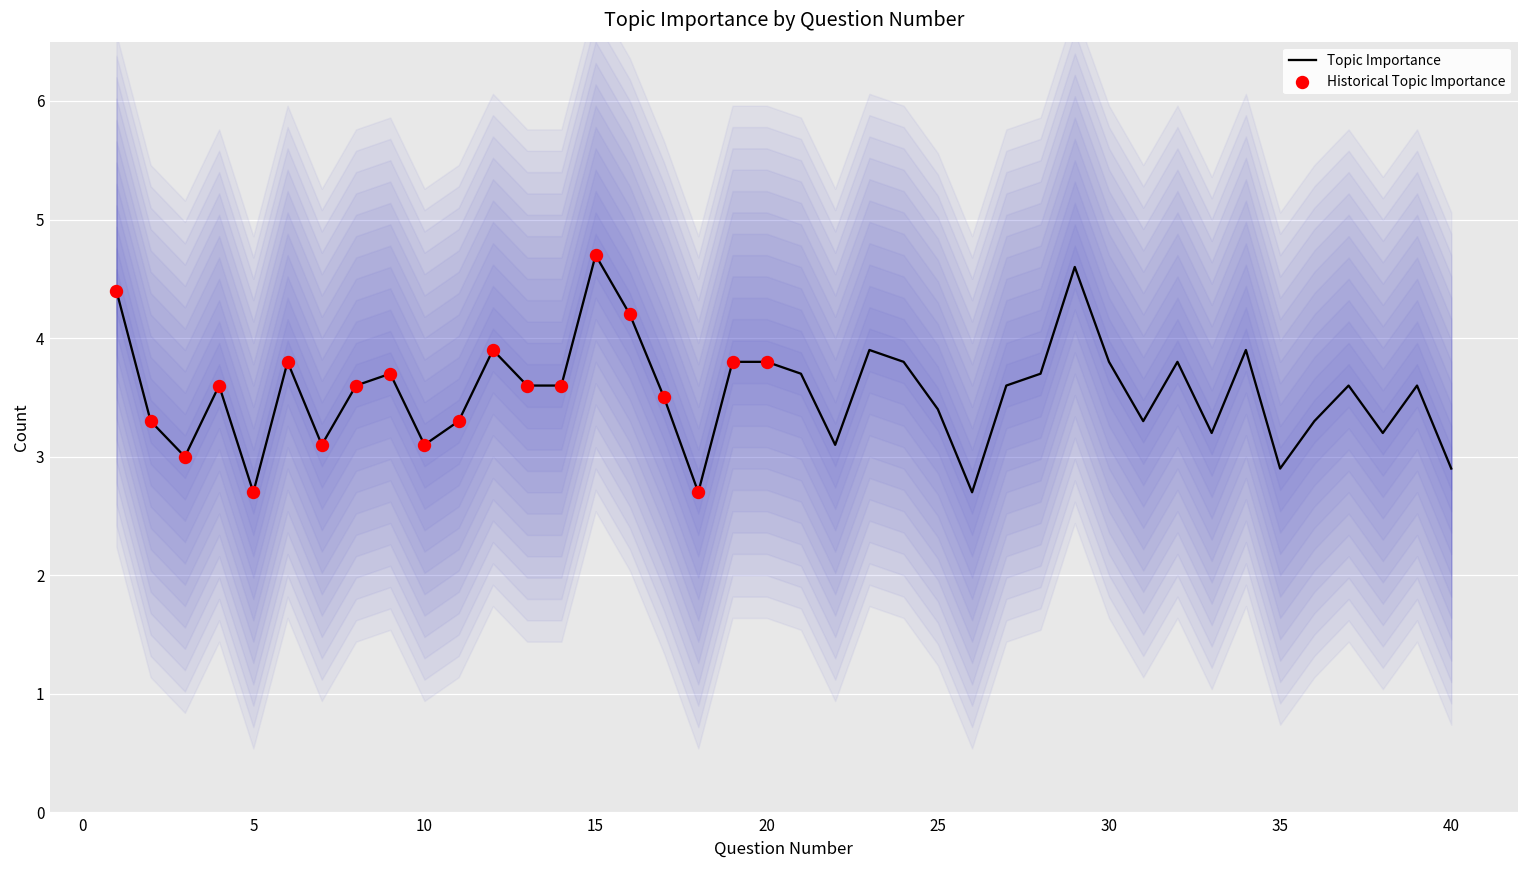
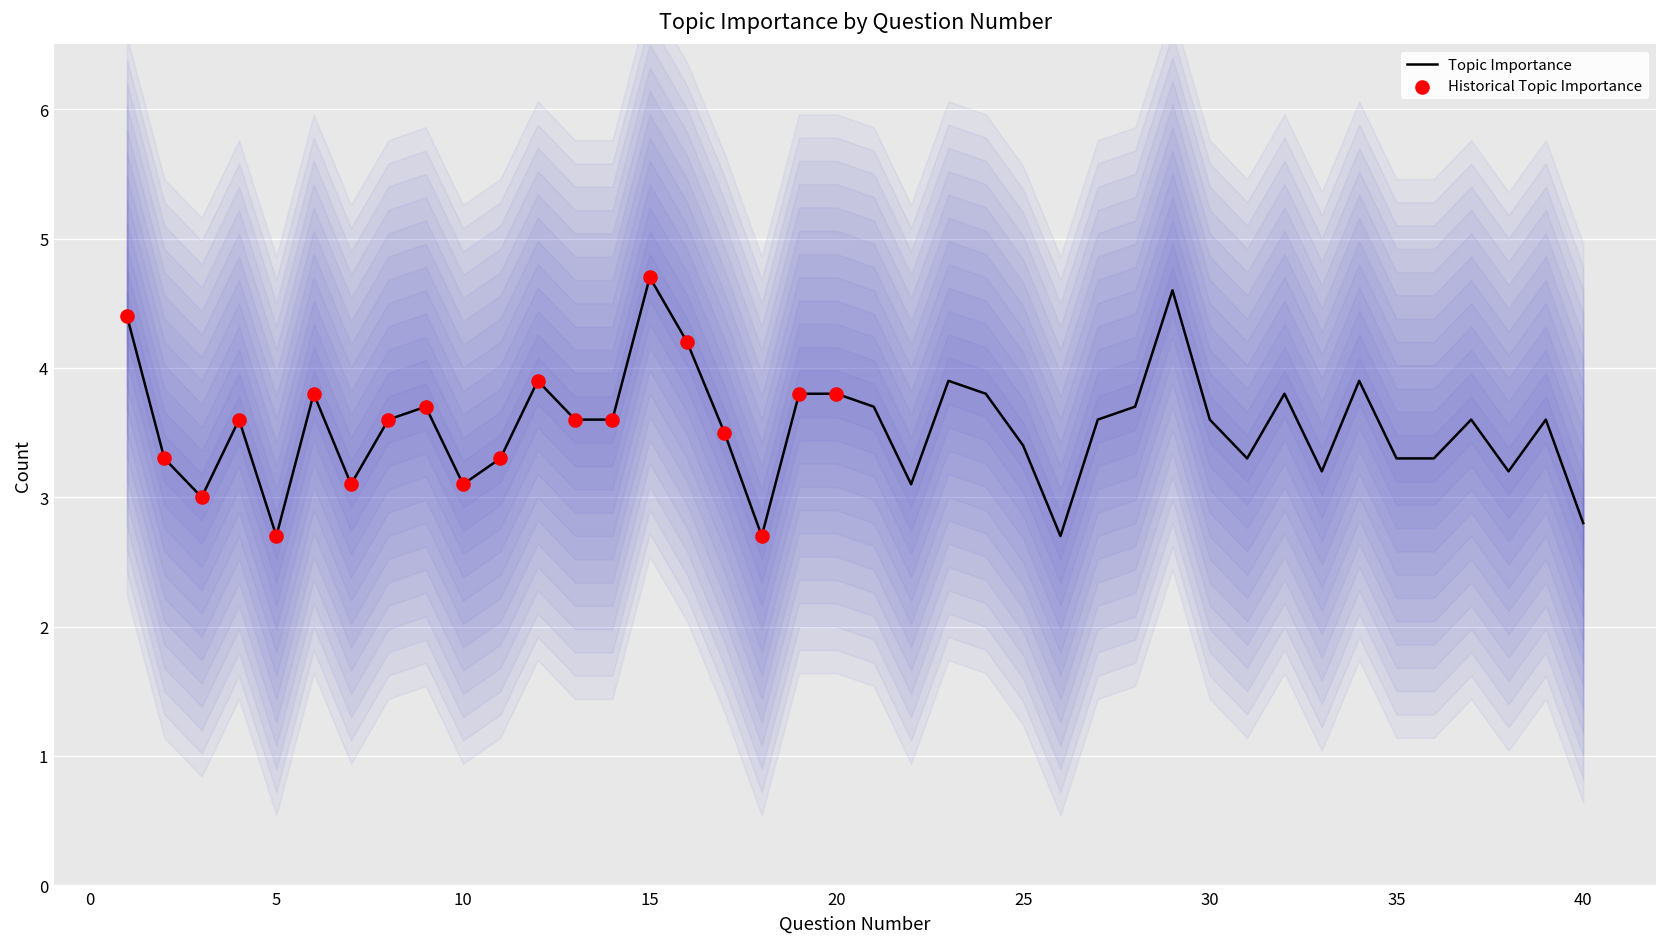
  {
    "Topic Importance": {
      "25": 3.4,
-     "30": 3.8,
-     "35": 2.9,
-     "40": 2.9
+     "30": 3.6,
+     "35": 3.3,
+     "40": 2.8
    }
  }
